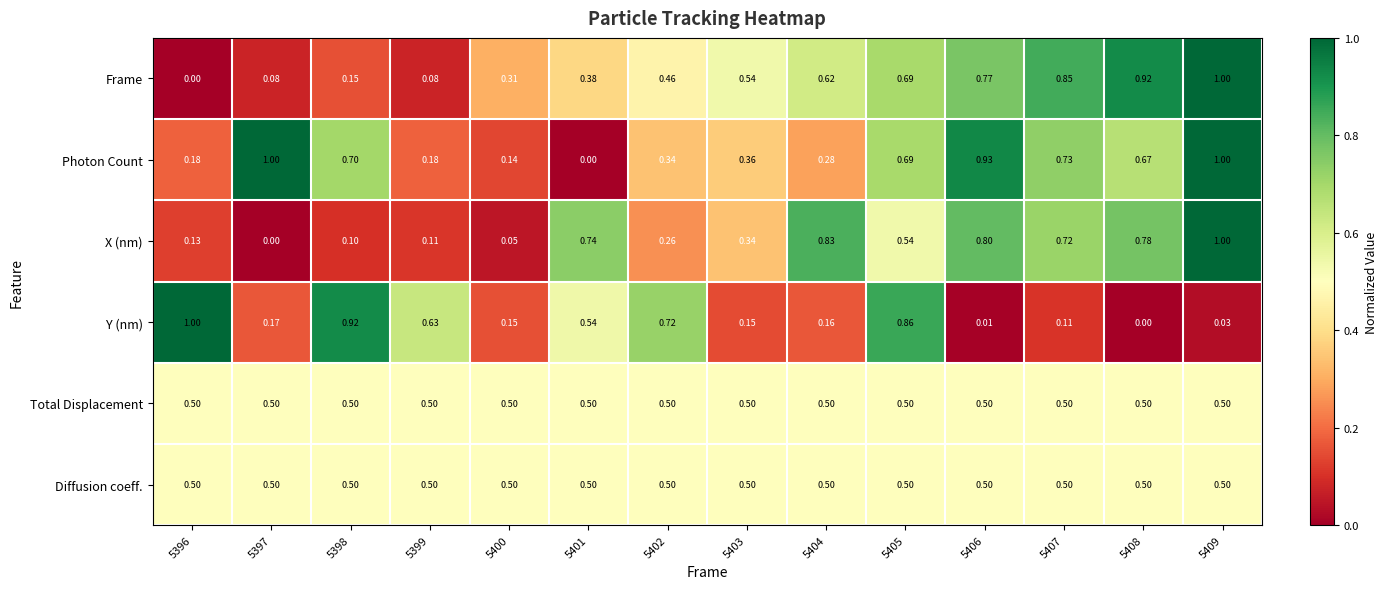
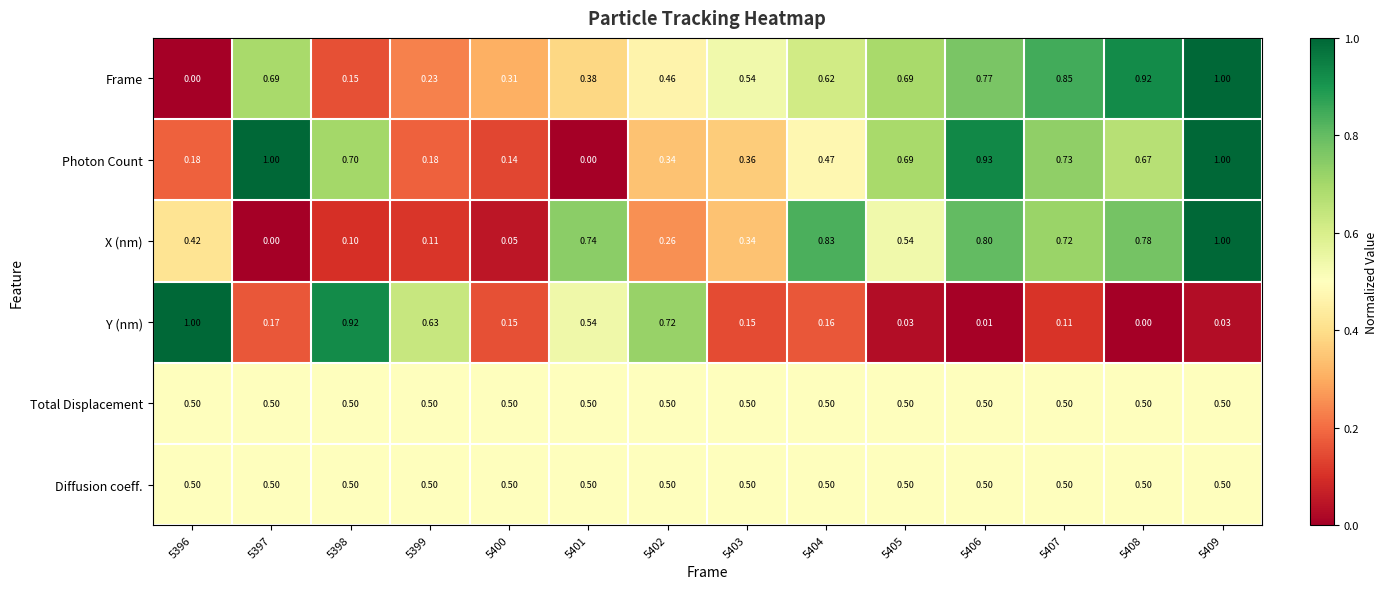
  {
    "Frame": {
      "5396": 0.00,
-     "5397": 0.08,
+     "5397": 0.69,
      "5398": 0.15,
-     "5399": 0.08,
+     "5399": 0.23,
      "5400": 0.31,
      "5401": 0.38,
      "5402": 0.46,
      "5403": 0.54,
      "5404": 0.62,
      "5405": 0.69,
      "5406": 0.77,
      "5407": 0.85,
      "5408": 0.92,
      "5409": 1.00
    },
    "Photon Count": {
      "5396": 0.18,
      "5397": 1.00,
      "5398": 0.70,
      "5399": 0.18,
      "5400": 0.14,
      "5401": 0.00,
      "5402": 0.34,
      "5403": 0.36,
-     "5404": 0.28,
+     "5404": 0.47,
      "5405": 0.69,
      "5406": 0.93,
      "5407": 0.73,
      "5408": 0.67,
      "5409": 1.00
    },
    "X (nm)": {
-     "5396": 0.13,
+     "5396": 0.42,
      "5397": 0.00,
      "5398": 0.10,
      "5399": 0.11,
      "5400": 0.05,
      "5401": 0.74,
      "5402": 0.26,
      "5403": 0.34,
      "5404": 0.83,
      "5405": 0.54,
      "5406": 0.80,
      "5407": 0.72,
      "5408": 0.78,
      "5409": 1.00
    },
    "Y (nm)": {
      "5396": 1.00,
      "5397": 0.17,
      "5398": 0.92,
      "5399": 0.63,
      "5400": 0.15,
      "5401": 0.54,
      "5402": 0.72,
      "5403": 0.15,
      "5404": 0.16,
-     "5405": 0.86,
+     "5405": 0.03,
      "5406": 0.01,
      "5407": 0.11,
      "5408": 0.00,
      "5409": 0.03
    },
    "Total Displacement": {
      "5396": 0.50,
      "5397": 0.50,
      "5398": 0.50,
      "5399": 0.50,
      "5400": 0.50,
      "5401": 0.50,
      "5402": 0.50,
      "5403": 0.50,
      "5404": 0.50,
      "5405": 0.50,
      "5406": 0.50,
      "5407": 0.50,
      "5408": 0.50,
      "5409": 0.50
    },
    "Diffusion coeff.": {
      "5396": 0.50,
      "5397": 0.50,
      "5398": 0.50,
      "5399": 0.50,
      "5400": 0.50,
      "5401": 0.50,
      "5402": 0.50,
      "5403": 0.50,
      "5404": 0.50,
      "5405": 0.50,
      "5406": 0.50,
      "5407": 0.50,
      "5408": 0.50,
      "5409": 0.50
    }
  }
